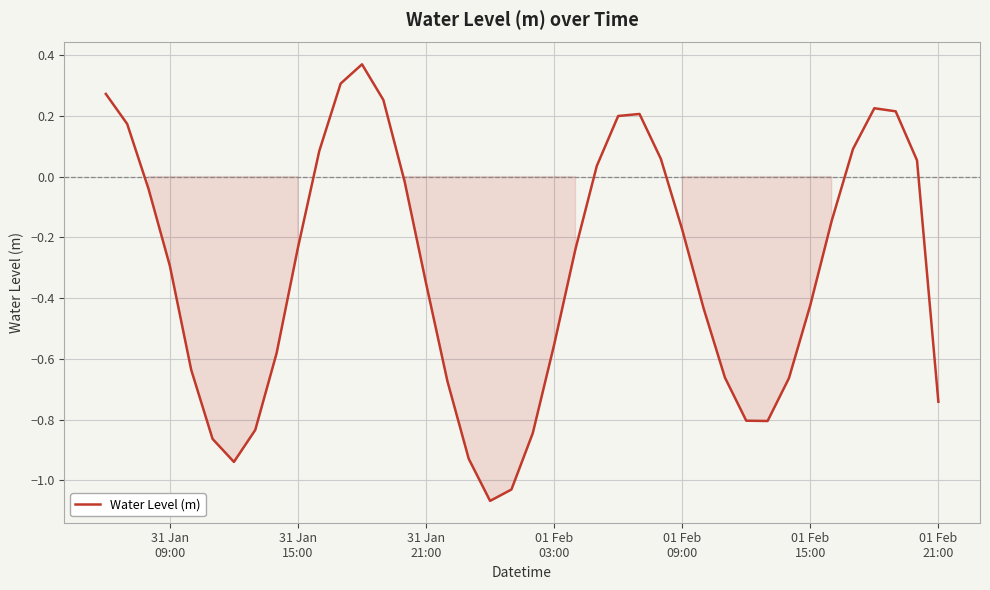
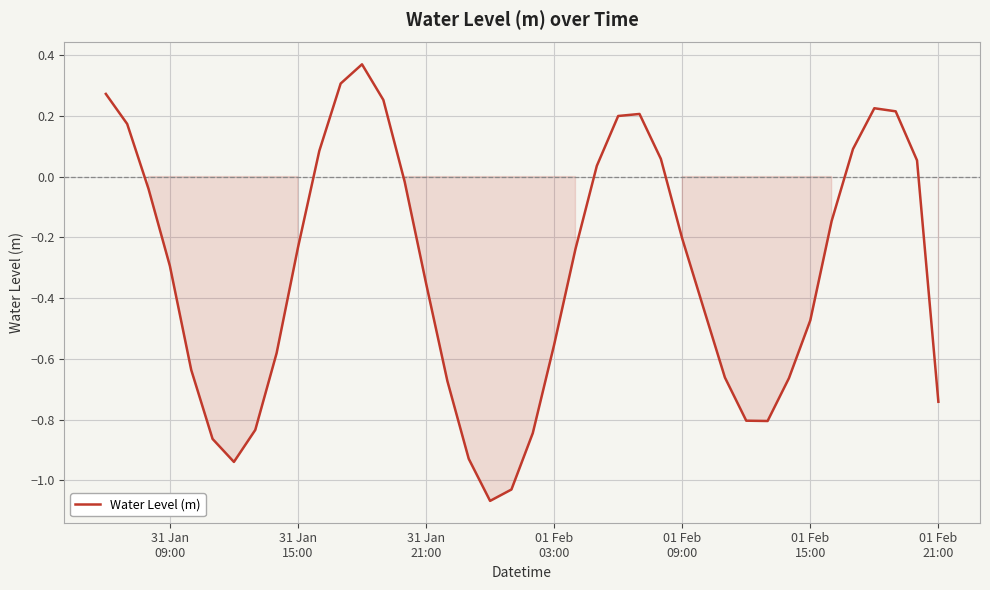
  {
    "31 Jan 09:00": -0.29,
    "31 Jan 15:00": -0.23,
    "31 Jan 21:00": -0.35,
    "01 Feb 03:00": -0.55,
-   "01 Feb 09:00": -0.17,
-   "01 Feb 15:00": -0.42,
+   "01 Feb 09:00": -0.20,
+   "01 Feb 15:00": -0.47,
    "01 Feb 21:00": -0.74
  }
